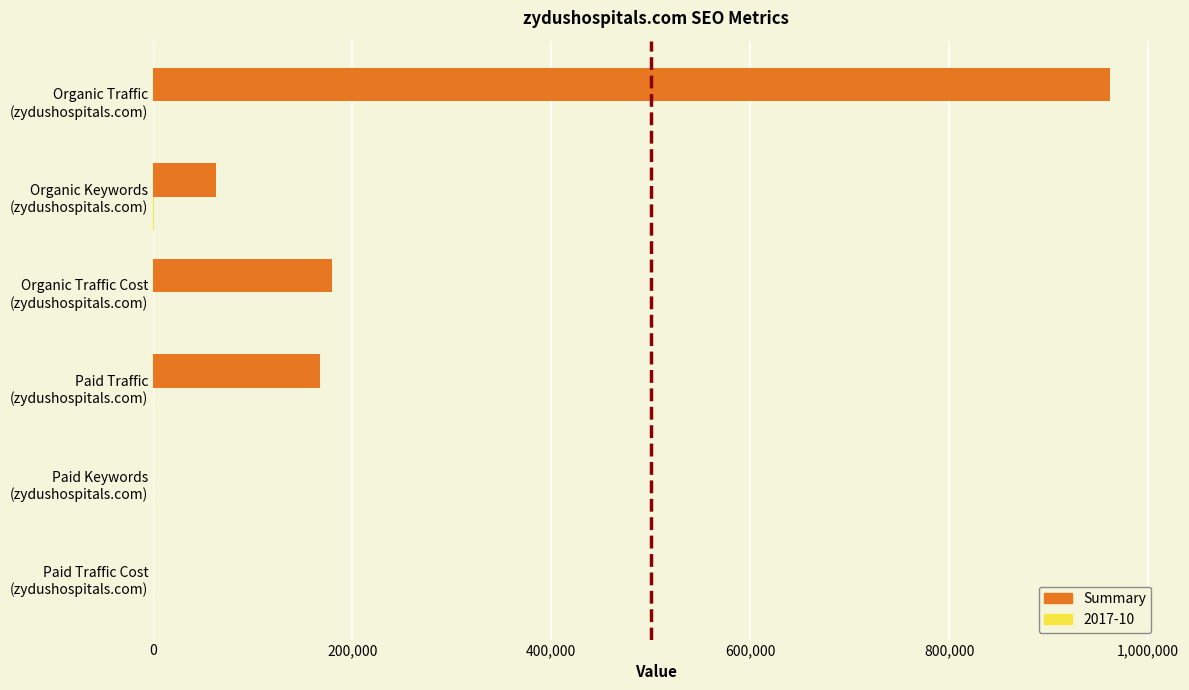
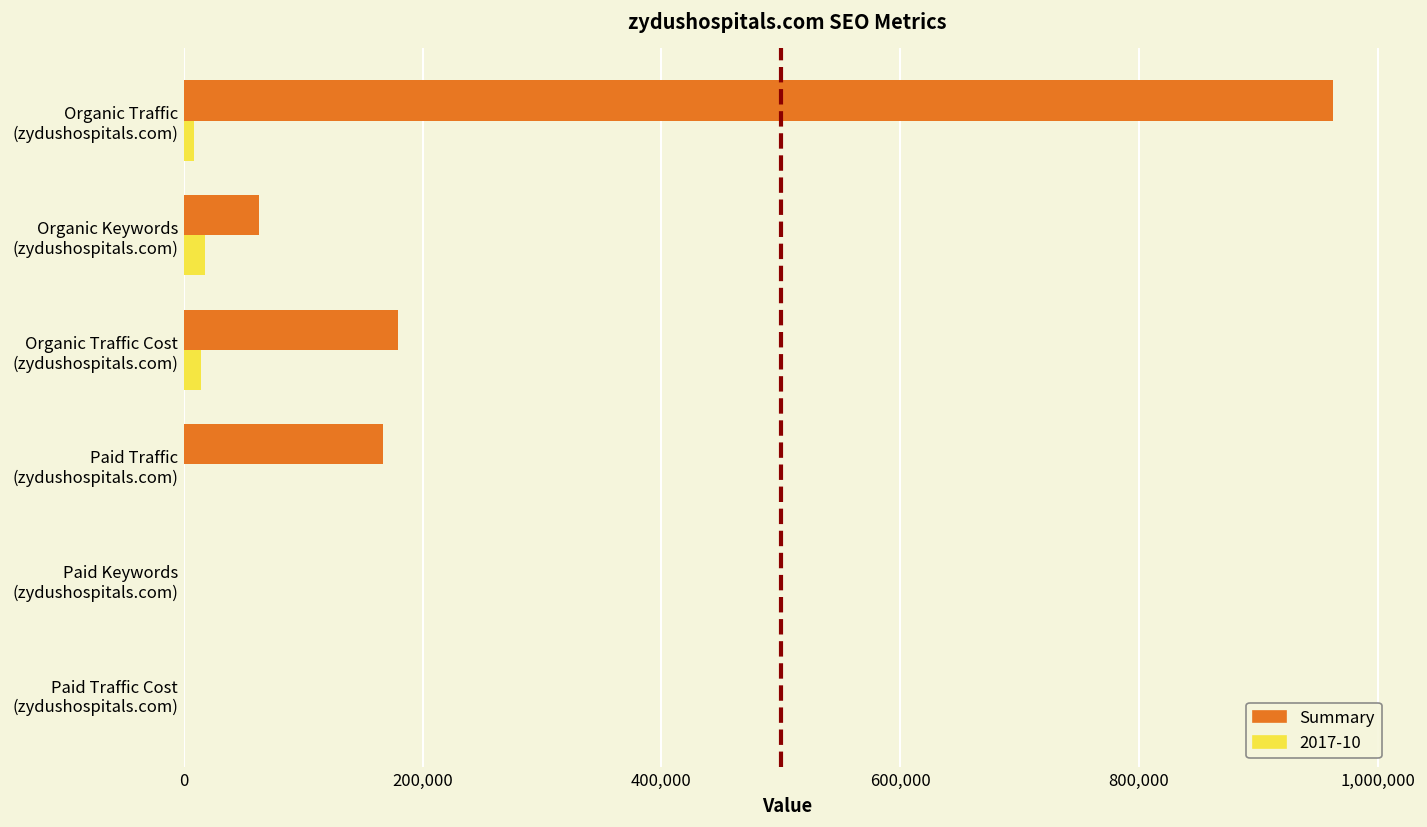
  {
    "Summary": {
      "Organic Traffic (zydushospitals.com)": "960,000",
      "Organic Keywords (zydushospitals.com)": "60,000",
      "Organic Traffic Cost (zydushospitals.com)": "180,000",
      "Paid Traffic (zydushospitals.com)": "170,000"
    },
    "2017-10": {
-     "Organic Traffic (zydushospitals.com)": "0",
-     "Organic Keywords (zydushospitals.com)": "0",
-     "Organic Traffic Cost (zydushospitals.com)": "0",
+     "Organic Traffic (zydushospitals.com)": "10,000",
+     "Organic Keywords (zydushospitals.com)": "20,000",
+     "Organic Traffic Cost (zydushospitals.com)": "10,000",
      "Paid Traffic (zydushospitals.com)": "0",
      "Paid Keywords (zydushospitals.com)": "0",
      "Paid Traffic Cost (zydushospitals.com)": "0"
    }
  }
